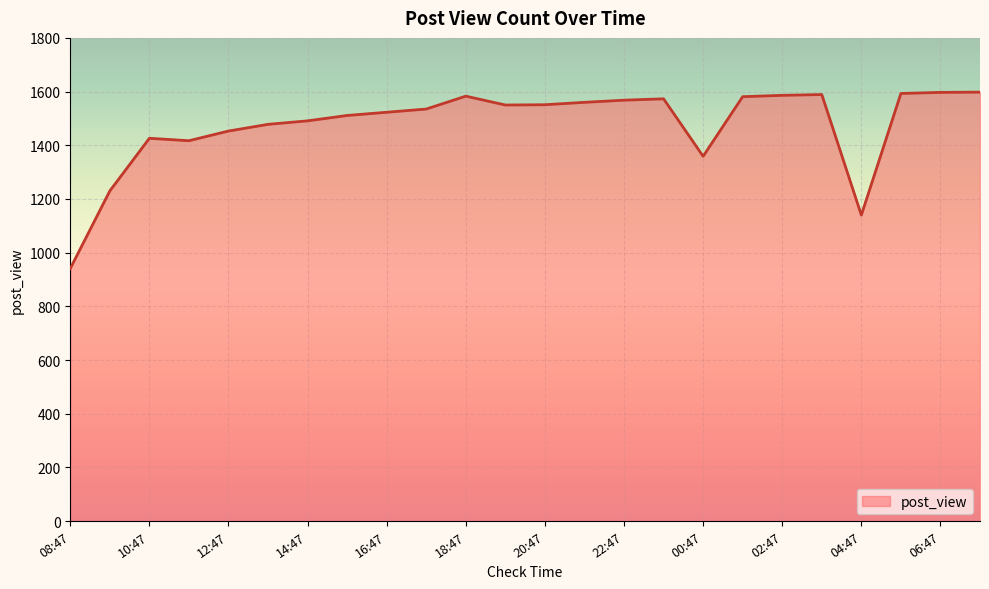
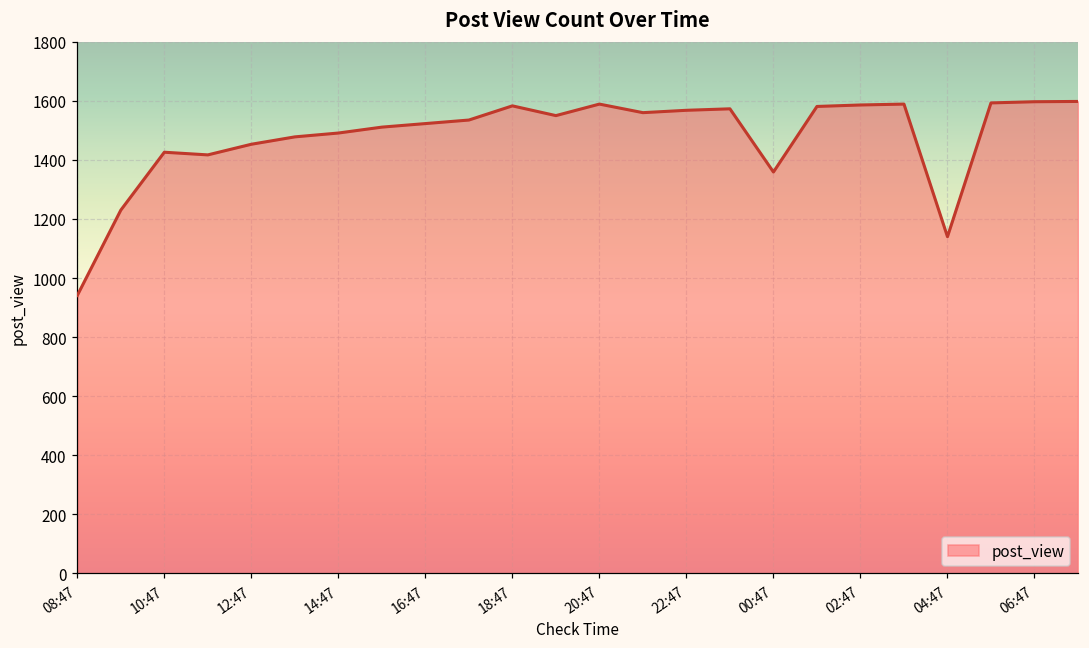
  {
    "08:47": 940,
    "10:47": 1430,
    "12:47": 1450,
    "14:47": 1490,
    "16:47": 1520,
    "18:47": 1580,
-   "20:47": 1550,
+   "20:47": 1590,
    "22:47": 1570,
    "00:47": 1360,
    "02:47": 1590,
    "04:47": 1140,
    "06:47": 1600
  }
